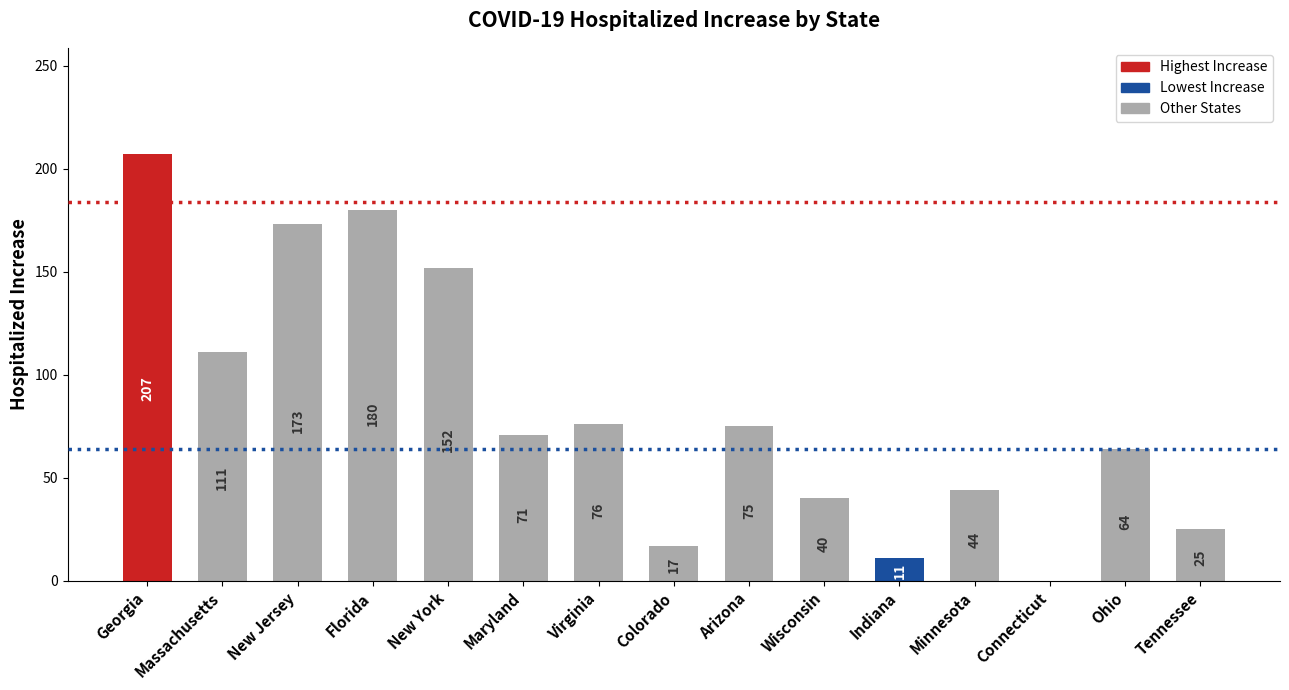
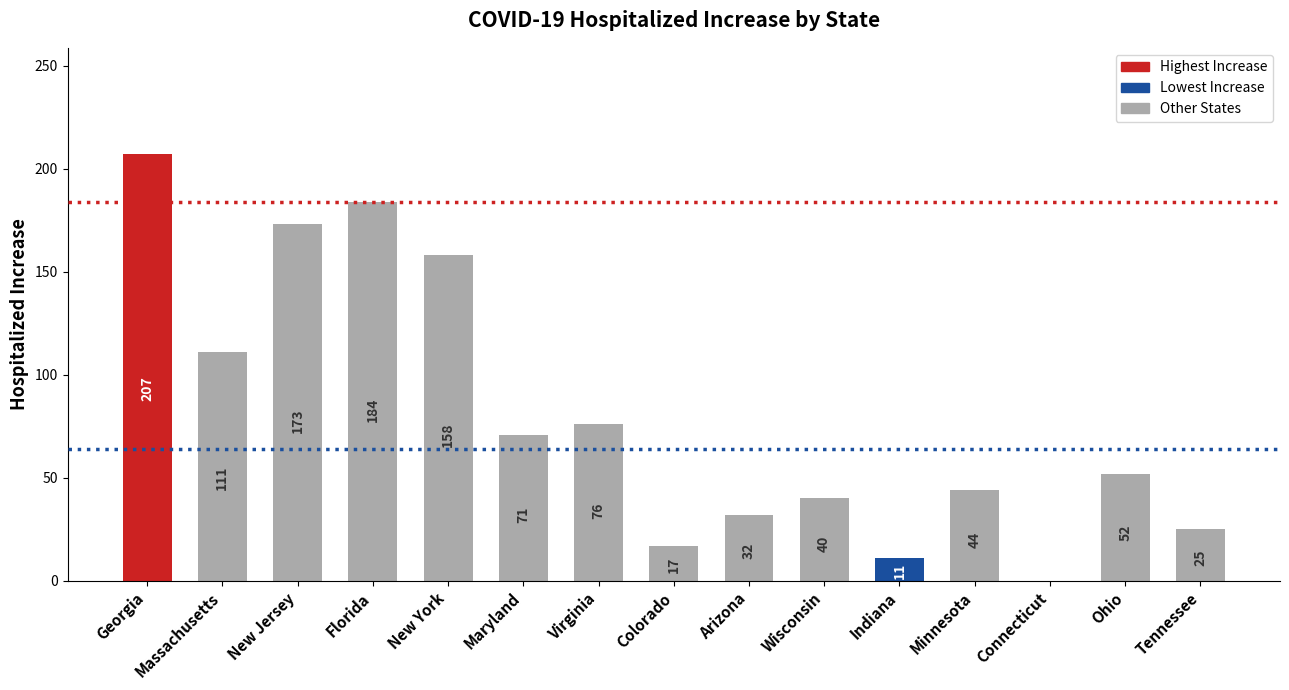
  {
    "Georgia": 207,
    "Massachusetts": 111,
    "New Jersey": 173,
-   "Florida": 180,
-   "New York": 152,
+   "Florida": 184,
+   "New York": 158,
    "Maryland": 71,
    "Virginia": 76,
    "Colorado": 17,
-   "Arizona": 75,
+   "Arizona": 32,
    "Wisconsin": 40,
    "Indiana": 11,
    "Minnesota": 44,
-   "Ohio": 64,
+   "Ohio": 52,
    "Tennessee": 25
  }
